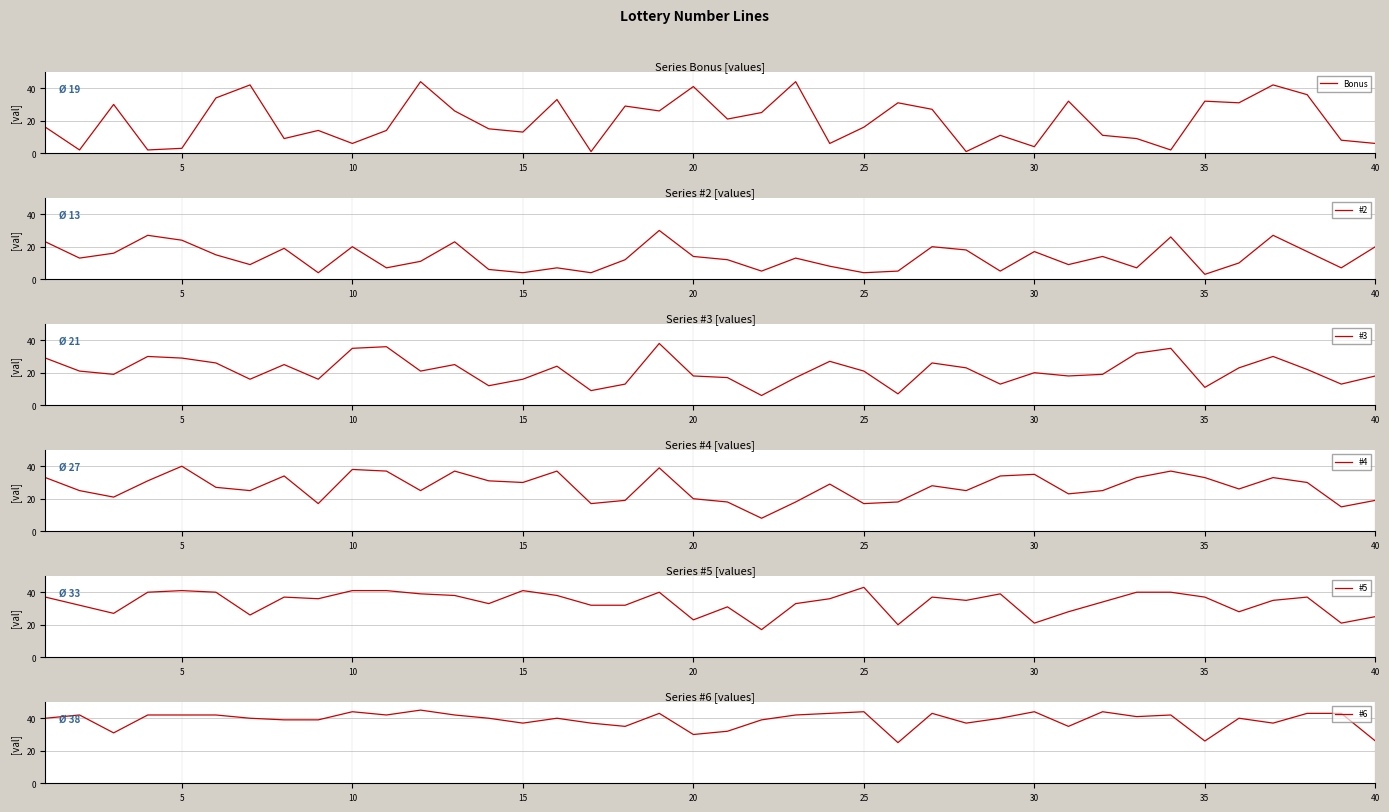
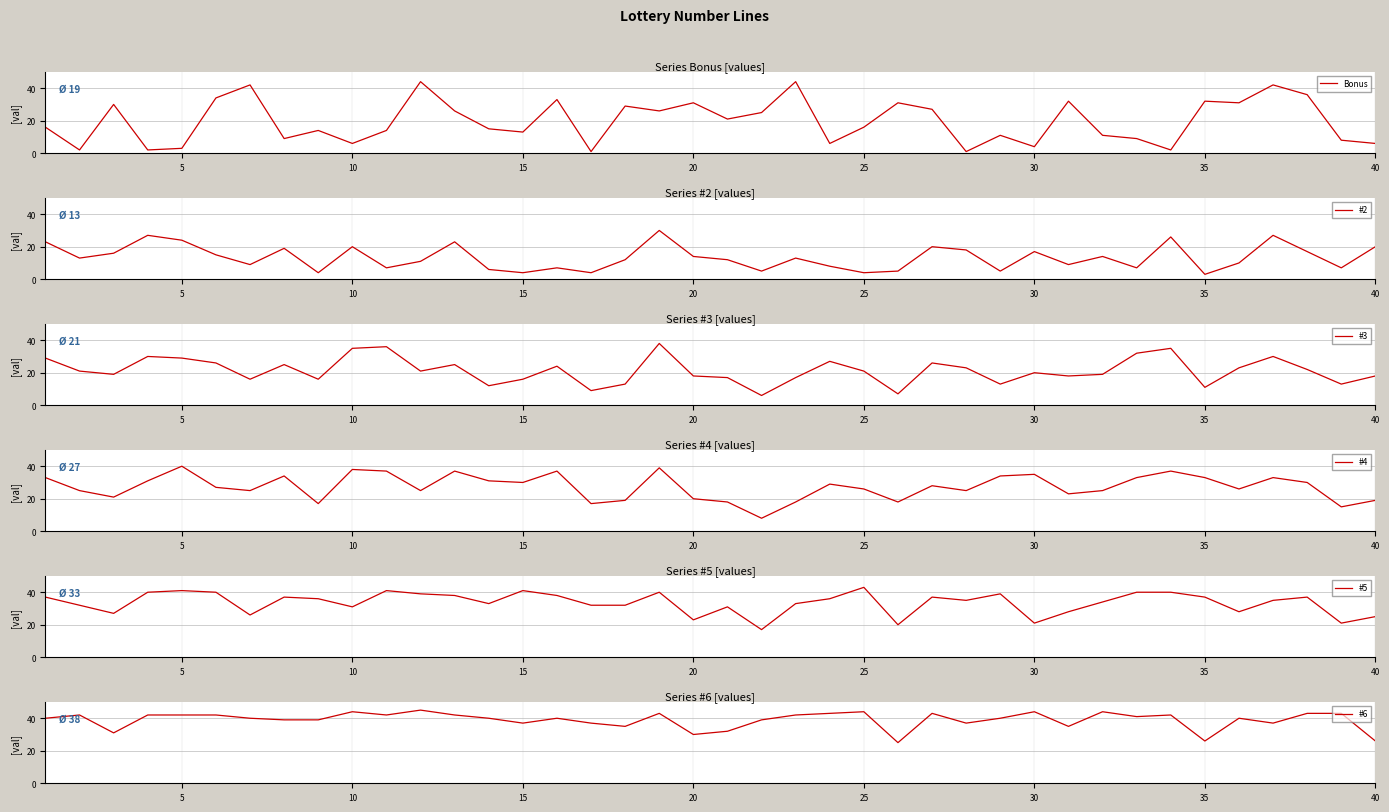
  {
    "Series Bonus [values]": {
      "5": 3,
      "10": 6,
      "15": 13,
-     "20": 41,
+     "20": 31,
      "25": 16,
      "30": 4,
      "35": 32,
      "40": 6
    },
    "Series #2 [values]": {
      "5": 24,
      "10": 20,
      "15": 4,
      "20": 14,
      "25": 4,
      "30": 17,
      "35": 3,
      "40": 20
    },
    "Series #3 [values]": {
      "5": 29,
      "10": 35,
      "15": 16,
      "20": 18,
      "25": 21,
      "30": 20,
      "35": 11,
      "40": 18
    },
    "Series #4 [values]": {
      "5": 40,
      "10": 38,
      "15": 30,
      "20": 20,
-     "25": 17,
+     "25": 26,
      "30": 35,
      "35": 33,
      "40": 19
    },
    "Series #5 [values]": {
      "5": 41,
-     "10": 41,
+     "10": 31,
      "15": 41,
      "20": 23,
      "25": 43,
      "30": 21,
      "35": 37,
      "40": 25
    },
    "Series #6 [values]": {
      "5": 42,
      "10": 44,
      "15": 37,
      "20": 30,
      "25": 44,
      "30": 44,
      "35": 26,
      "40": 26
    }
  }
